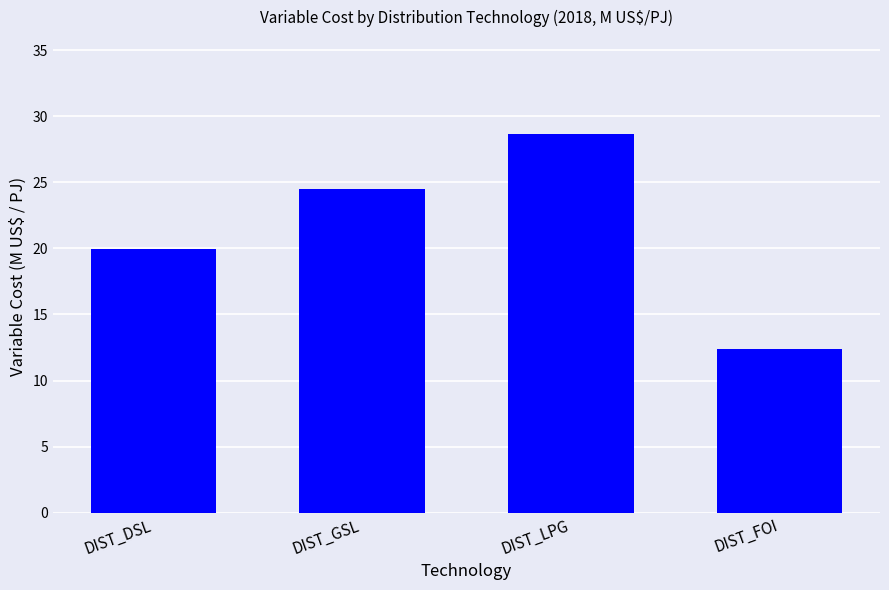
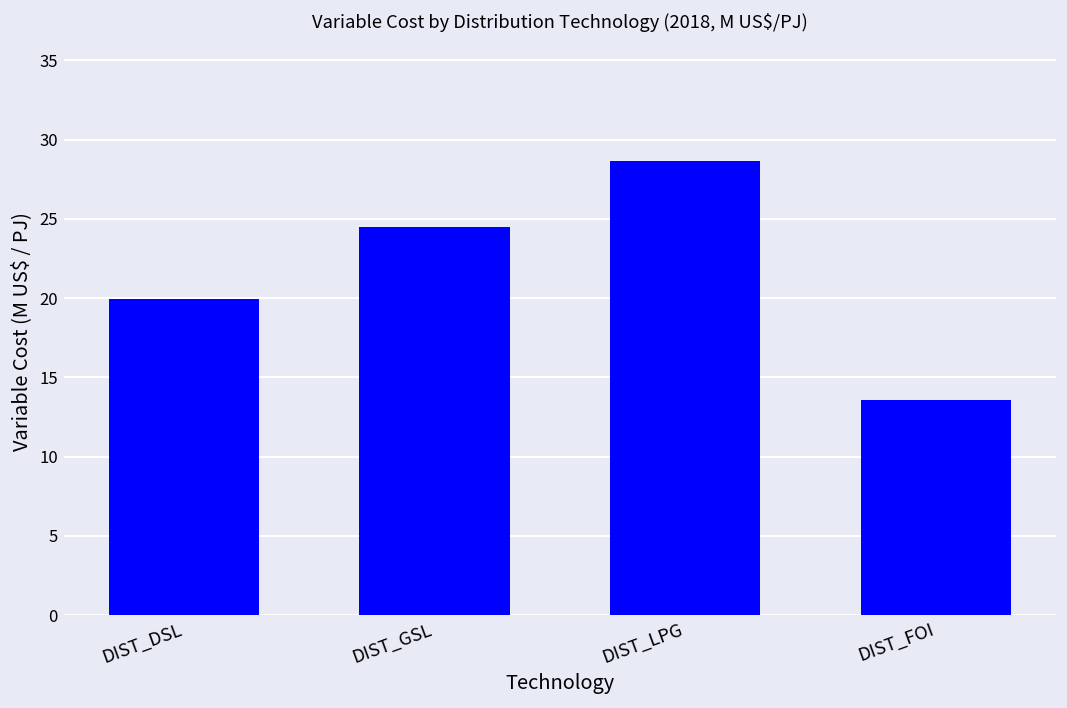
  {
    "DIST_DSL": 19.9,
    "DIST_GSL": 24.5,
    "DIST_LPG": 28.6,
-   "DIST_FOI": 12.4
+   "DIST_FOI": 13.6
  }
